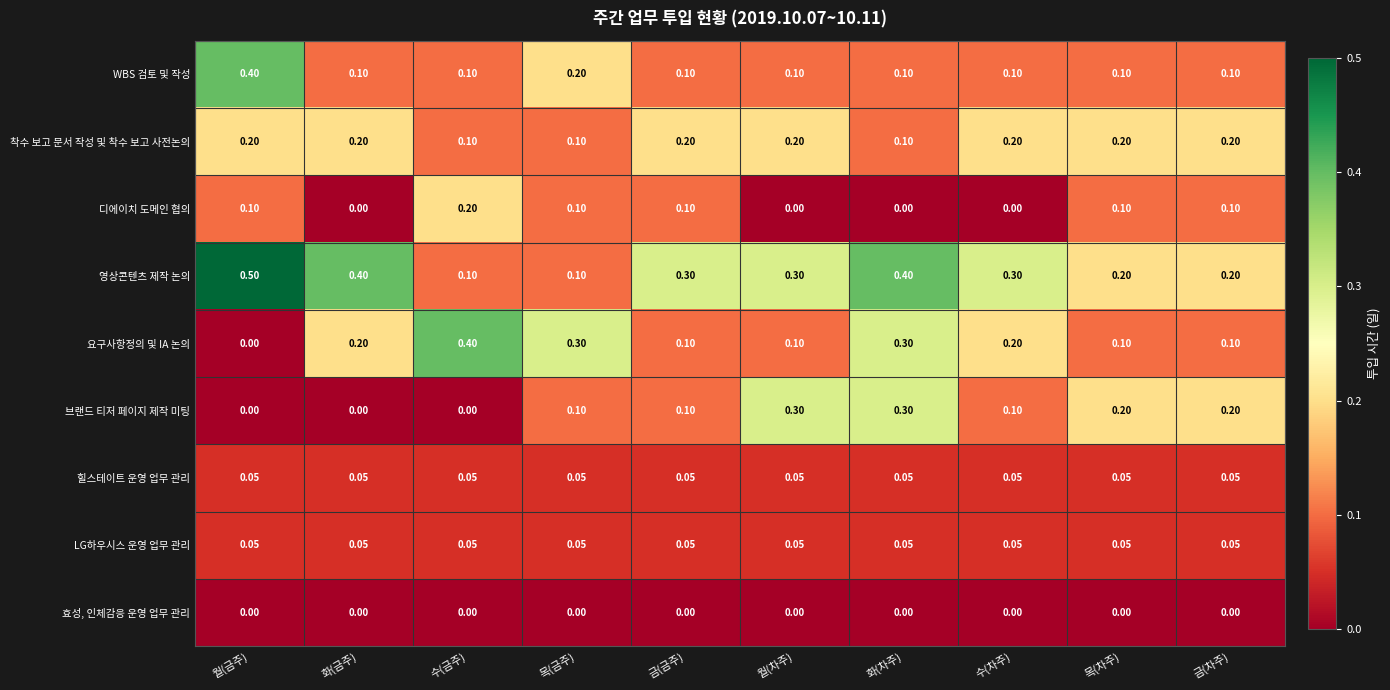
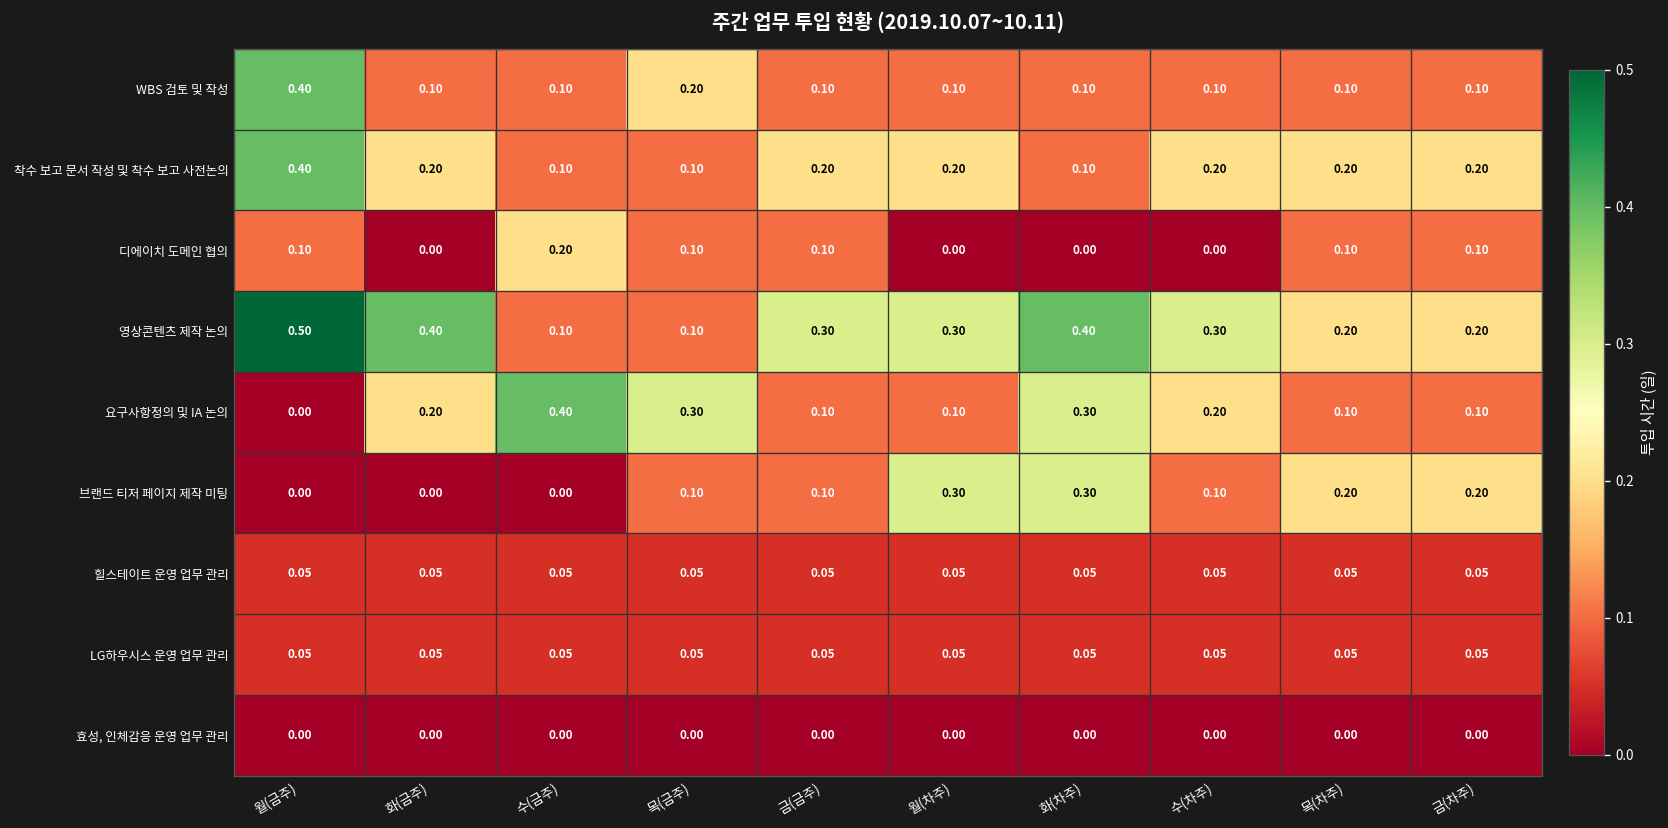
  {
    "WBS 검토 및 작성": {
      "월(금주)": 0.40,
      "화(금주)": 0.10,
      "수(금주)": 0.10,
      "목(금주)": 0.20,
      "금(금주)": 0.10,
      "월(차주)": 0.10,
      "화(차주)": 0.10,
      "수(차주)": 0.10,
      "목(차주)": 0.10,
      "금(차주)": 0.10
    },
    "착수 보고 문서 작성 및 착수 보고 사전논의": {
-     "월(금주)": 0.20,
+     "월(금주)": 0.40,
      "화(금주)": 0.20,
      "수(금주)": 0.10,
      "목(금주)": 0.10,
      "금(금주)": 0.20,
      "월(차주)": 0.20,
      "화(차주)": 0.10,
      "수(차주)": 0.20,
      "목(차주)": 0.20,
      "금(차주)": 0.20
    },
    "디에이치 도메인 협의": {
      "월(금주)": 0.10,
      "화(금주)": 0.00,
      "수(금주)": 0.20,
      "목(금주)": 0.10,
      "금(금주)": 0.10,
      "월(차주)": 0.00,
      "화(차주)": 0.00,
      "수(차주)": 0.00,
      "목(차주)": 0.10,
      "금(차주)": 0.10
    },
    "영상콘텐츠 제작 논의": {
      "월(금주)": 0.50,
      "화(금주)": 0.40,
      "수(금주)": 0.10,
      "목(금주)": 0.10,
      "금(금주)": 0.30,
      "월(차주)": 0.30,
      "화(차주)": 0.40,
      "수(차주)": 0.30,
      "목(차주)": 0.20,
      "금(차주)": 0.20
    },
    "요구사항정의 및 IA 논의": {
      "월(금주)": 0.00,
      "화(금주)": 0.20,
      "수(금주)": 0.40,
      "목(금주)": 0.30,
      "금(금주)": 0.10,
      "월(차주)": 0.10,
      "화(차주)": 0.30,
      "수(차주)": 0.20,
      "목(차주)": 0.10,
      "금(차주)": 0.10
    },
    "브랜드 티저 페이지 제작 미팅": {
      "월(금주)": 0.00,
      "화(금주)": 0.00,
      "수(금주)": 0.00,
      "목(금주)": 0.10,
      "금(금주)": 0.10,
      "월(차주)": 0.30,
      "화(차주)": 0.30,
      "수(차주)": 0.10,
      "목(차주)": 0.20,
      "금(차주)": 0.20
    },
    "힐스테이트 운영 업무 관리": {
      "월(금주)": 0.05,
      "화(금주)": 0.05,
      "수(금주)": 0.05,
      "목(금주)": 0.05,
      "금(금주)": 0.05,
      "월(차주)": 0.05,
      "화(차주)": 0.05,
      "수(차주)": 0.05,
      "목(차주)": 0.05,
      "금(차주)": 0.05
    },
    "LG하우시스 운영 업무 관리": {
      "월(금주)": 0.05,
      "화(금주)": 0.05,
      "수(금주)": 0.05,
      "목(금주)": 0.05,
      "금(금주)": 0.05,
      "월(차주)": 0.05,
      "화(차주)": 0.05,
      "수(차주)": 0.05,
      "목(차주)": 0.05,
      "금(차주)": 0.05
    },
    "효성, 인체감응 운영 업무 관리": {
      "월(금주)": 0.00,
      "화(금주)": 0.00,
      "수(금주)": 0.00,
      "목(금주)": 0.00,
      "금(금주)": 0.00,
      "월(차주)": 0.00,
      "화(차주)": 0.00,
      "수(차주)": 0.00,
      "목(차주)": 0.00,
      "금(차주)": 0.00
    }
  }
